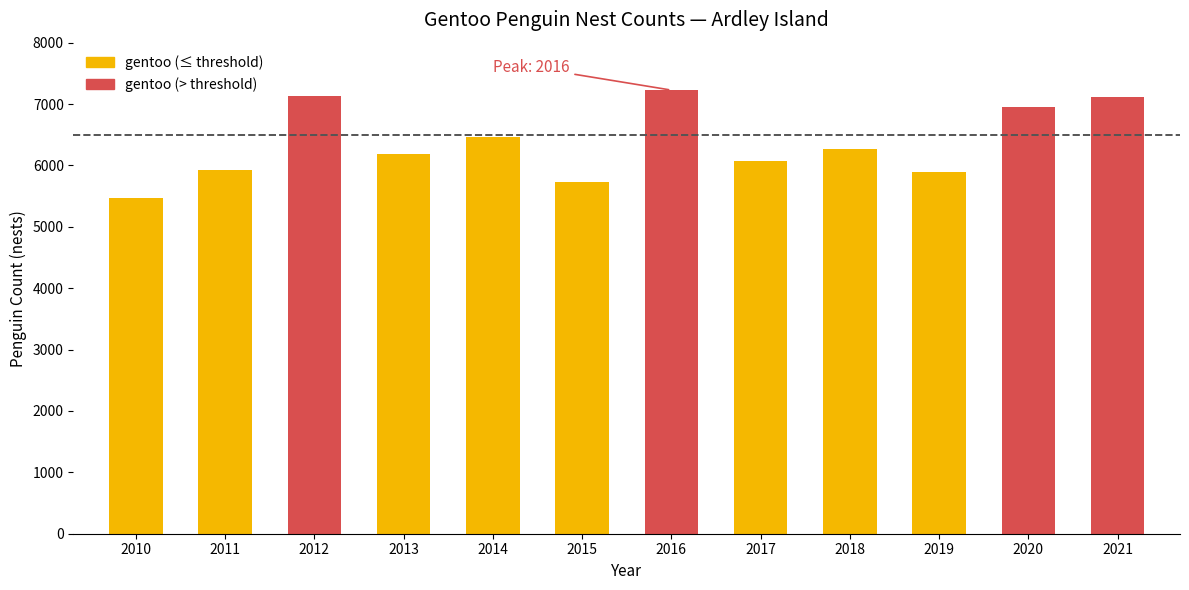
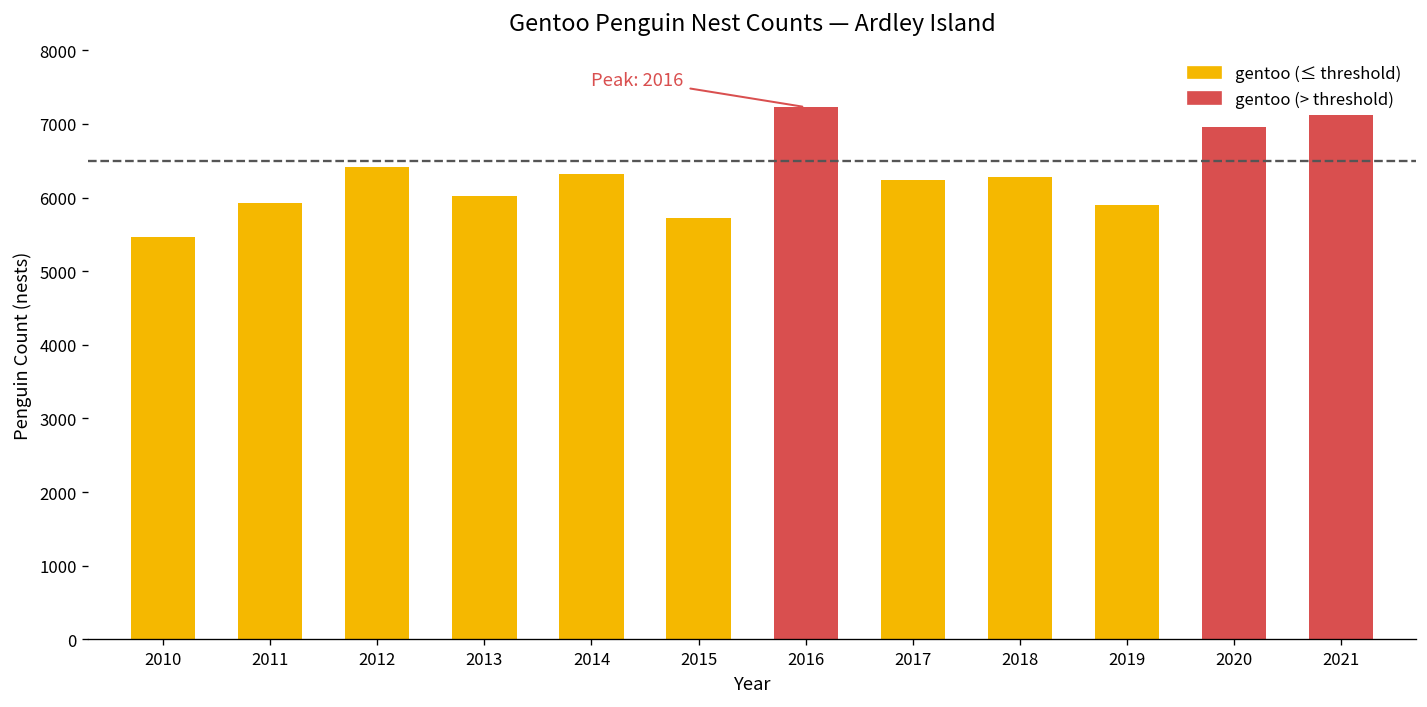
  {
    "2010": 5500,
    "2011": 5900,
-   "2012": 7100,
-   "2013": 6200,
-   "2014": 6500,
+   "2012": 6400,
+   "2013": 6000,
+   "2014": 6300,
    "2015": 5700,
-   "2017": 6100,
+   "2017": 6200,
    "2018": 6300,
    "2019": 5900,
    "2020": 7000,
    "2021": 7100
  }
